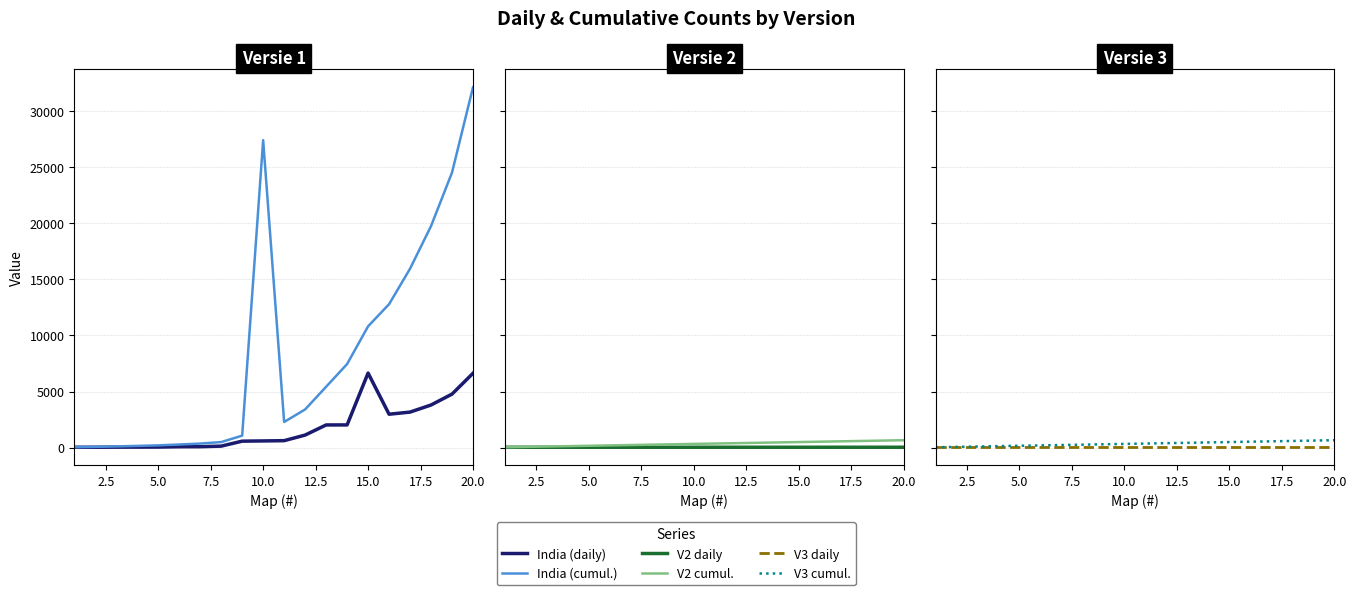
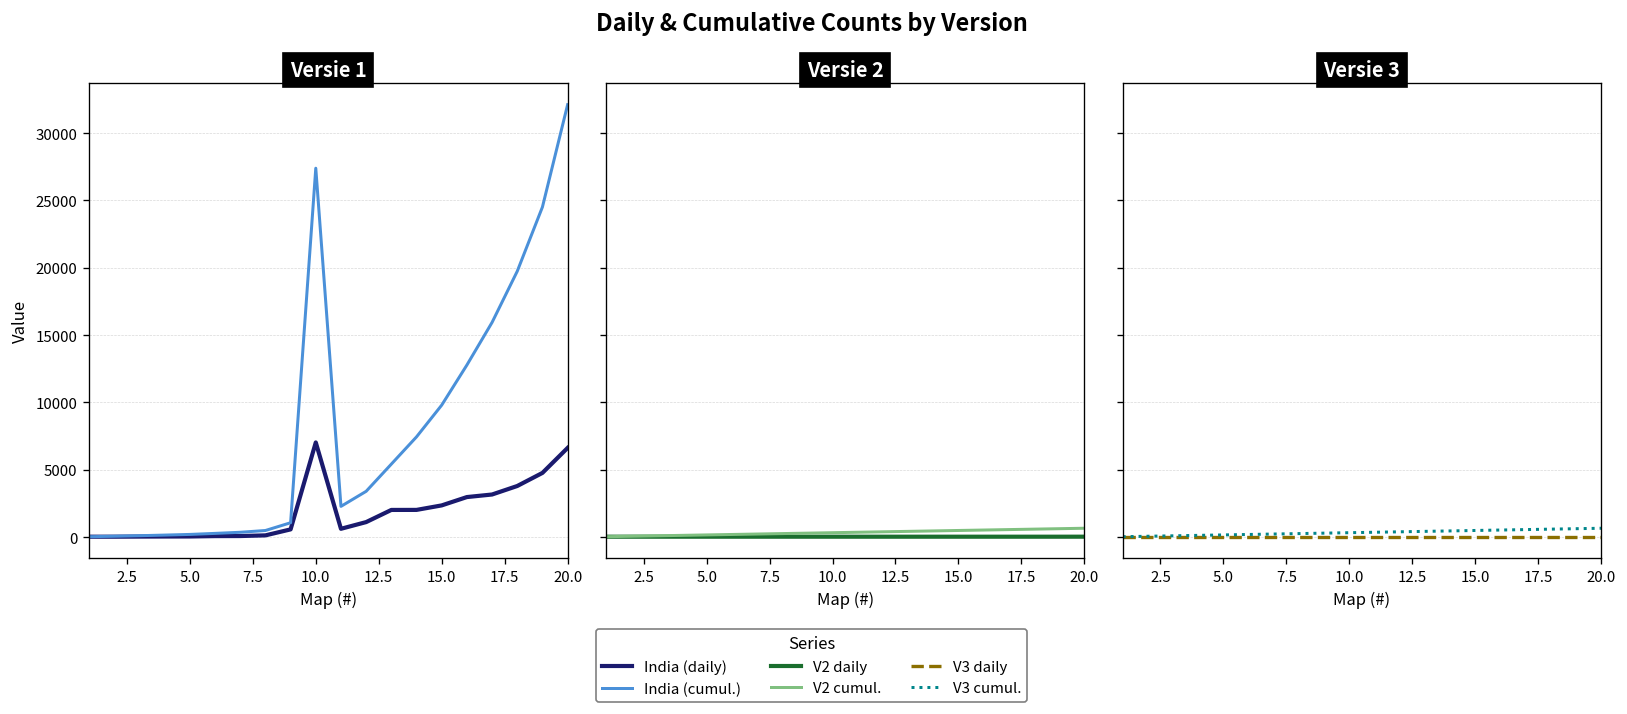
  {
    "Versie 1": {
      "India (daily)": {
-       "10.0": 600,
-       "15.0": 6600,
+       "10.0": 7000,
+       "15.0": 2400,
        "20.0": 6600
      },
      "India (cumul.)": {
        "10.0": 27400,
-       "15.0": 10800,
+       "15.0": 9800,
        "20.0": 32100
      }
    }
  }
